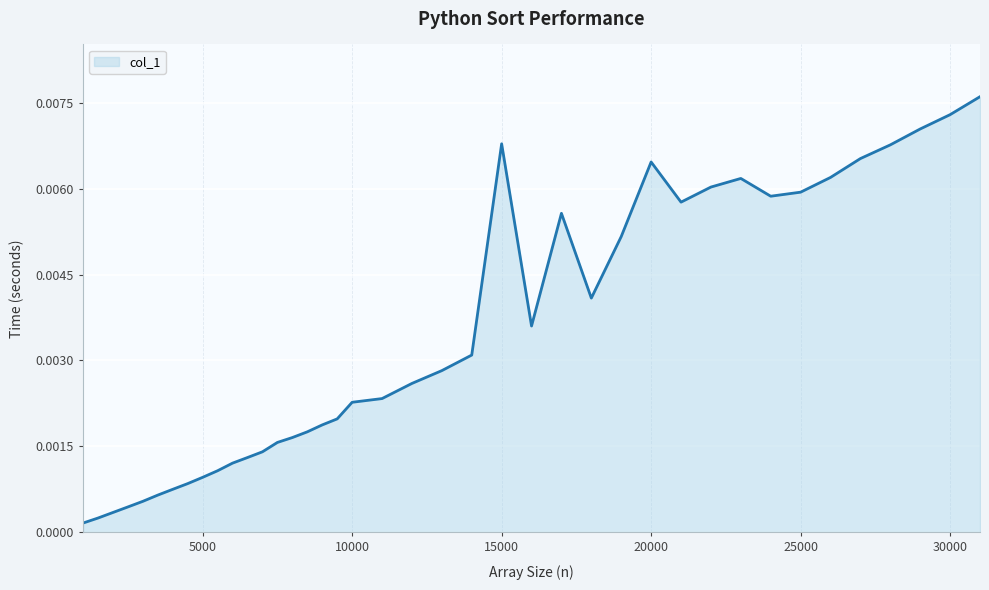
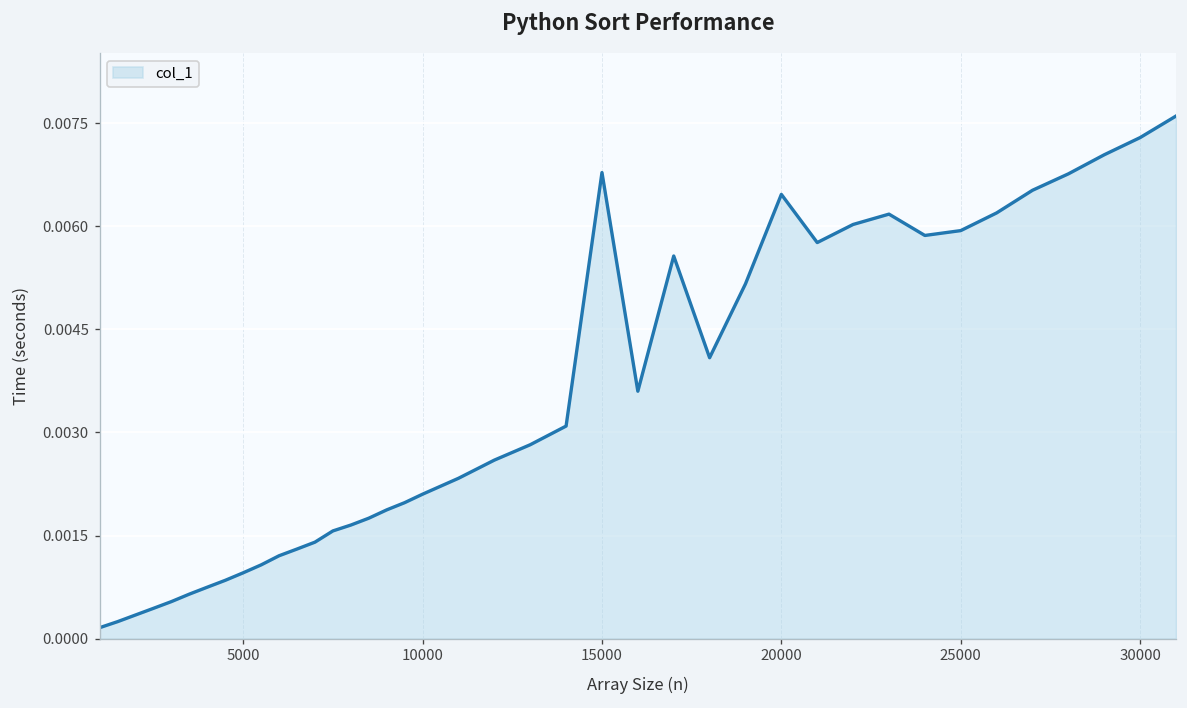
  {
    "5000": 0.0010,
-   "10000": 0.0023,
+   "10000": 0.0021,
    "15000": 0.0068,
    "20000": 0.0065,
    "25000": 0.0059,
    "30000": 0.0073
  }
